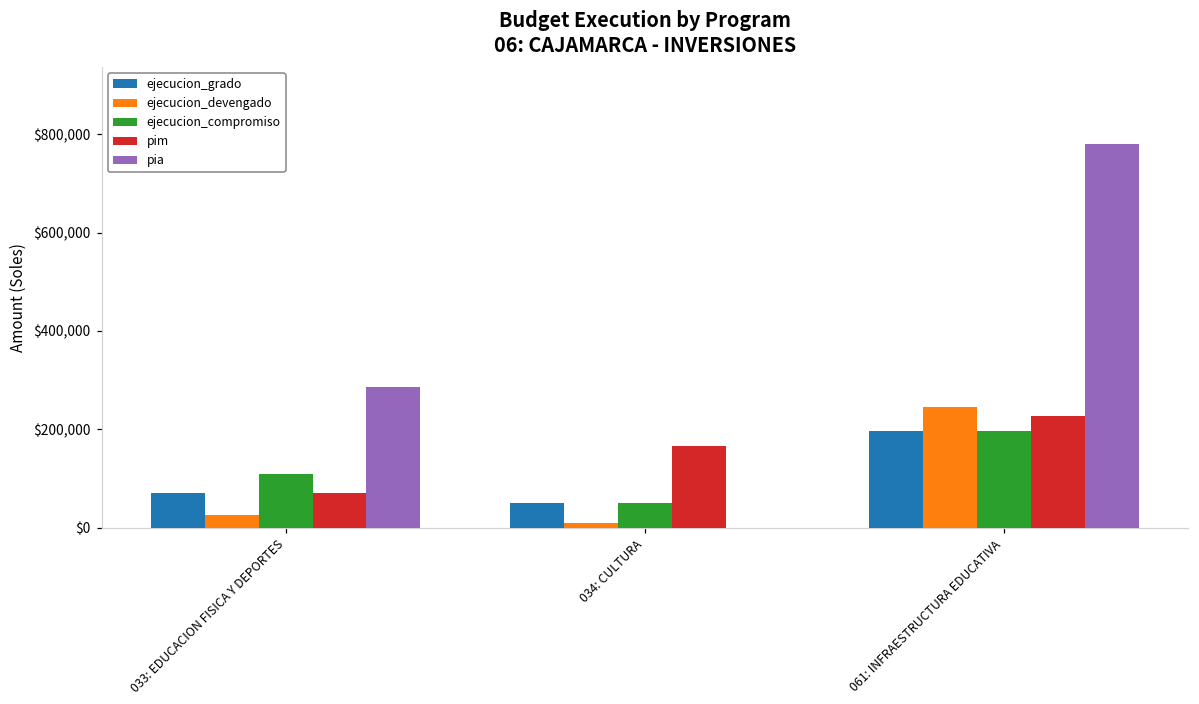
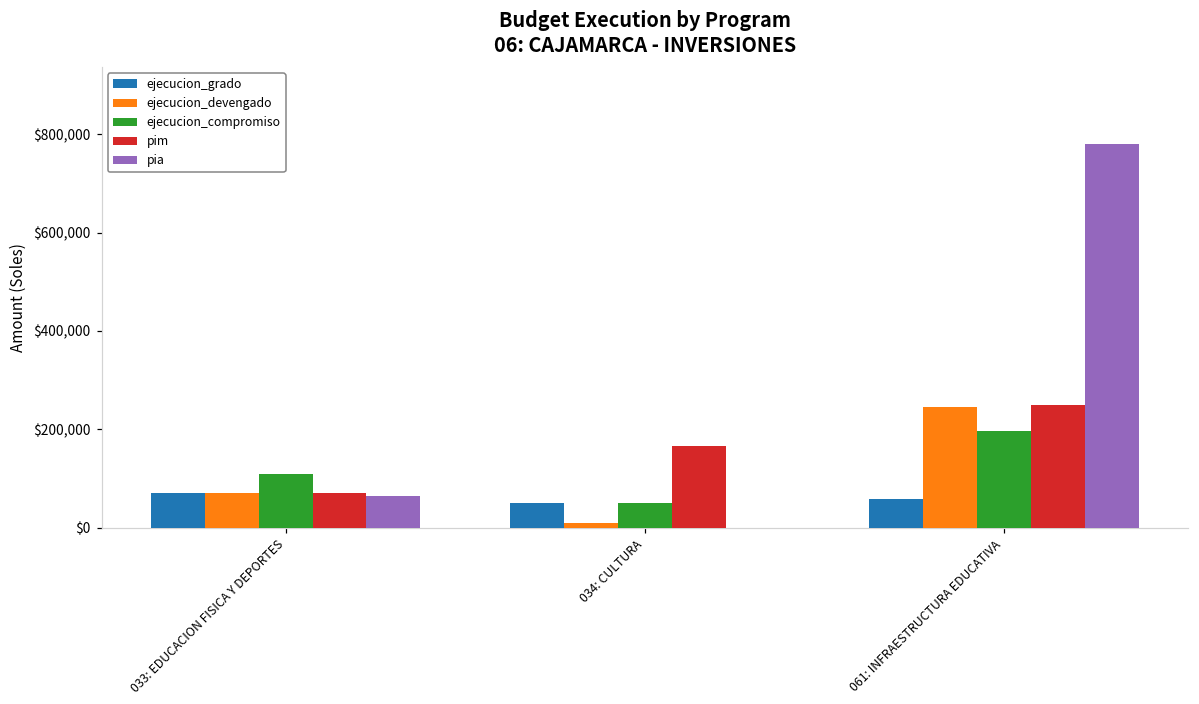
  {
    "ejecucion_grado": {
      "033: EDUCACION FISICA Y DEPORTES": "$70,000",
      "034: CULTURA": "$50,000",
-     "061: INFRAESTRUCTURA EDUCATIVA": "$200,000"
+     "061: INFRAESTRUCTURA EDUCATIVA": "$60,000"
    },
    "ejecucion_devengado": {
-     "033: EDUCACION FISICA Y DEPORTES": "$30,000",
+     "033: EDUCACION FISICA Y DEPORTES": "$70,000",
      "034: CULTURA": "$10,000",
      "061: INFRAESTRUCTURA EDUCATIVA": "$250,000"
    },
    "ejecucion_compromiso": {
      "033: EDUCACION FISICA Y DEPORTES": "$110,000",
      "034: CULTURA": "$50,000",
      "061: INFRAESTRUCTURA EDUCATIVA": "$200,000"
    },
    "pim": {
      "033: EDUCACION FISICA Y DEPORTES": "$70,000",
      "034: CULTURA": "$170,000",
-     "061: INFRAESTRUCTURA EDUCATIVA": "$230,000"
+     "061: INFRAESTRUCTURA EDUCATIVA": "$250,000"
    },
    "pia": {
-     "033: EDUCACION FISICA Y DEPORTES": "$290,000",
+     "033: EDUCACION FISICA Y DEPORTES": "$70,000",
      "034: CULTURA": "$0",
      "061: INFRAESTRUCTURA EDUCATIVA": "$780,000"
    }
  }
